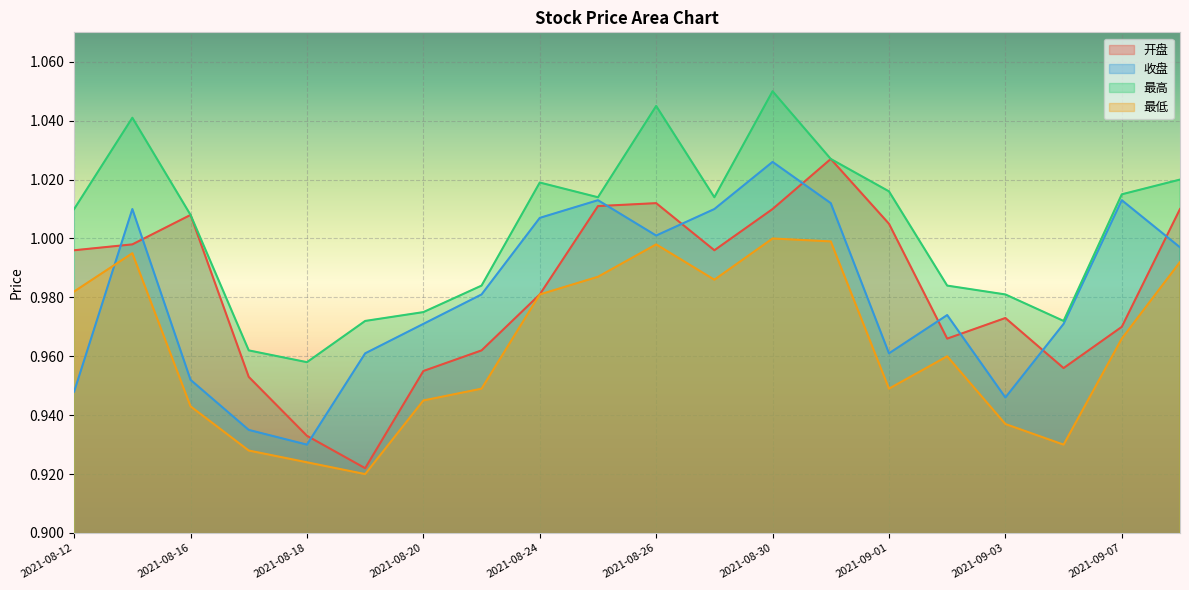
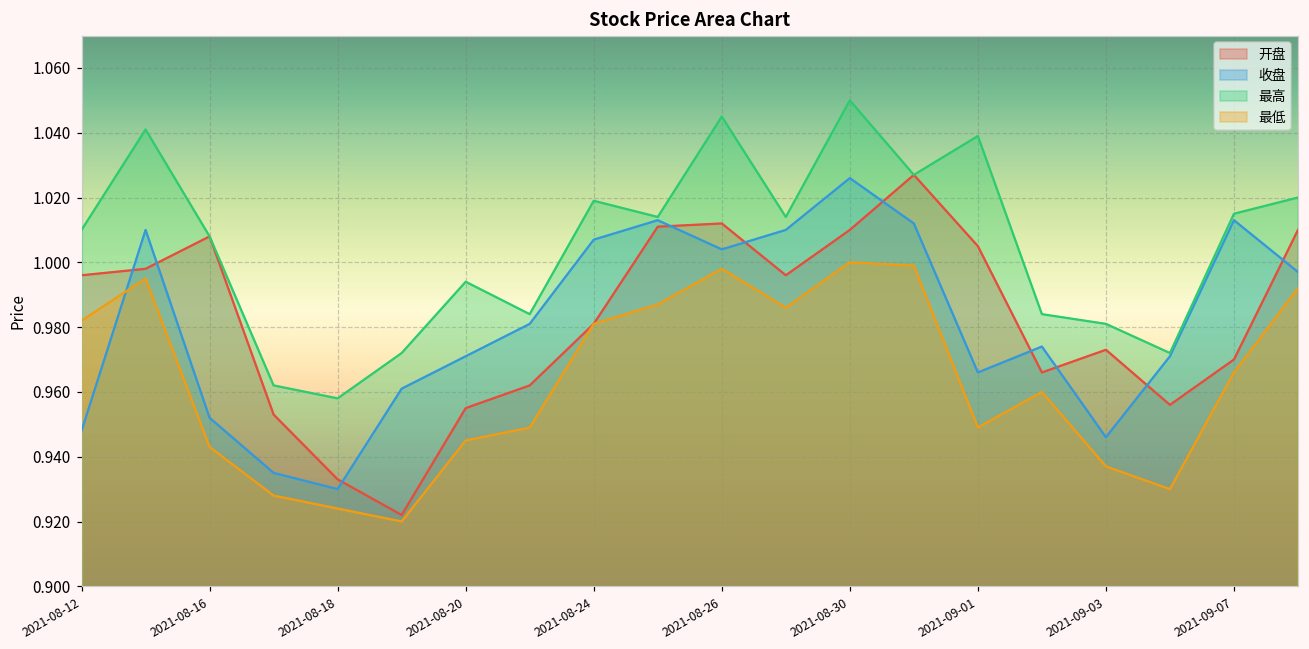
  {
    "收盘": {
      "2021-08-12": 0.948,
      "2021-08-16": 0.952,
      "2021-08-18": 0.930,
      "2021-08-20": 0.971,
      "2021-08-24": 1.007,
-     "2021-08-26": 1.001,
+     "2021-08-26": 1.004,
      "2021-08-30": 1.026,
-     "2021-09-01": 0.961,
+     "2021-09-01": 0.966,
      "2021-09-03": 0.946,
      "2021-09-07": 1.013
    },
    "最高": {
      "2021-08-12": 1.010,
      "2021-08-18": 0.958,
-     "2021-08-20": 0.975,
+     "2021-08-20": 0.994,
      "2021-08-24": 1.019,
      "2021-08-26": 1.045,
      "2021-08-30": 1.050,
-     "2021-09-01": 1.016,
+     "2021-09-01": 1.039,
      "2021-09-03": 0.981,
      "2021-09-07": 1.015
    }
  }
